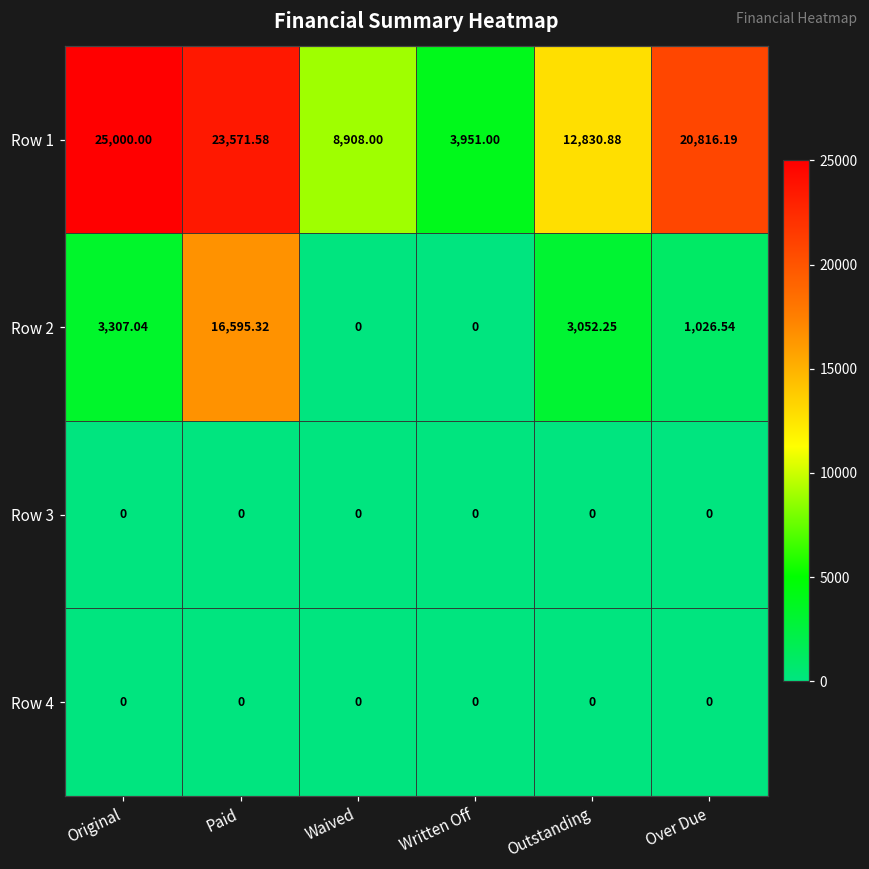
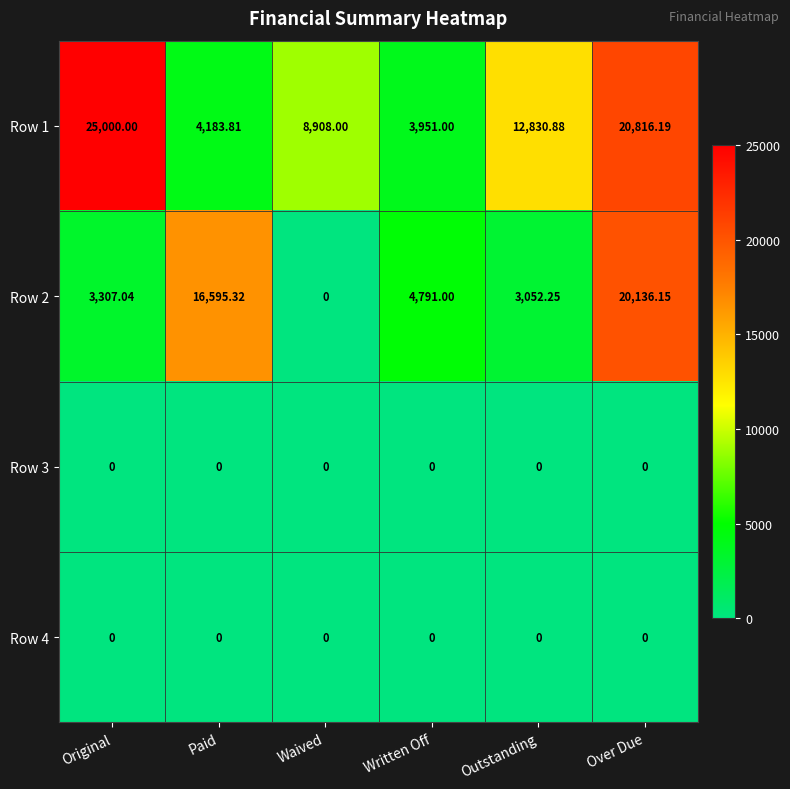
  {
    "Row 1": {
      "Original": "25,000.00",
-     "Paid": "23,571.58",
+     "Paid": "4,183.81",
      "Waived": "8,908.00",
      "Written Off": "3,951.00",
      "Outstanding": "12,830.88",
      "Over Due": "20,816.19"
    },
    "Row 2": {
      "Original": "3,307.04",
      "Paid": "16,595.32",
      "Waived": "0",
-     "Written Off": "0",
+     "Written Off": "4,791.00",
      "Outstanding": "3,052.25",
-     "Over Due": "1,026.54"
+     "Over Due": "20,136.15"
    },
    "Row 3": {
      "Original": "0",
      "Paid": "0",
      "Waived": "0",
      "Written Off": "0",
      "Outstanding": "0",
      "Over Due": "0"
    },
    "Row 4": {
      "Original": "0",
      "Paid": "0",
      "Waived": "0",
      "Written Off": "0",
      "Outstanding": "0",
      "Over Due": "0"
    }
  }
